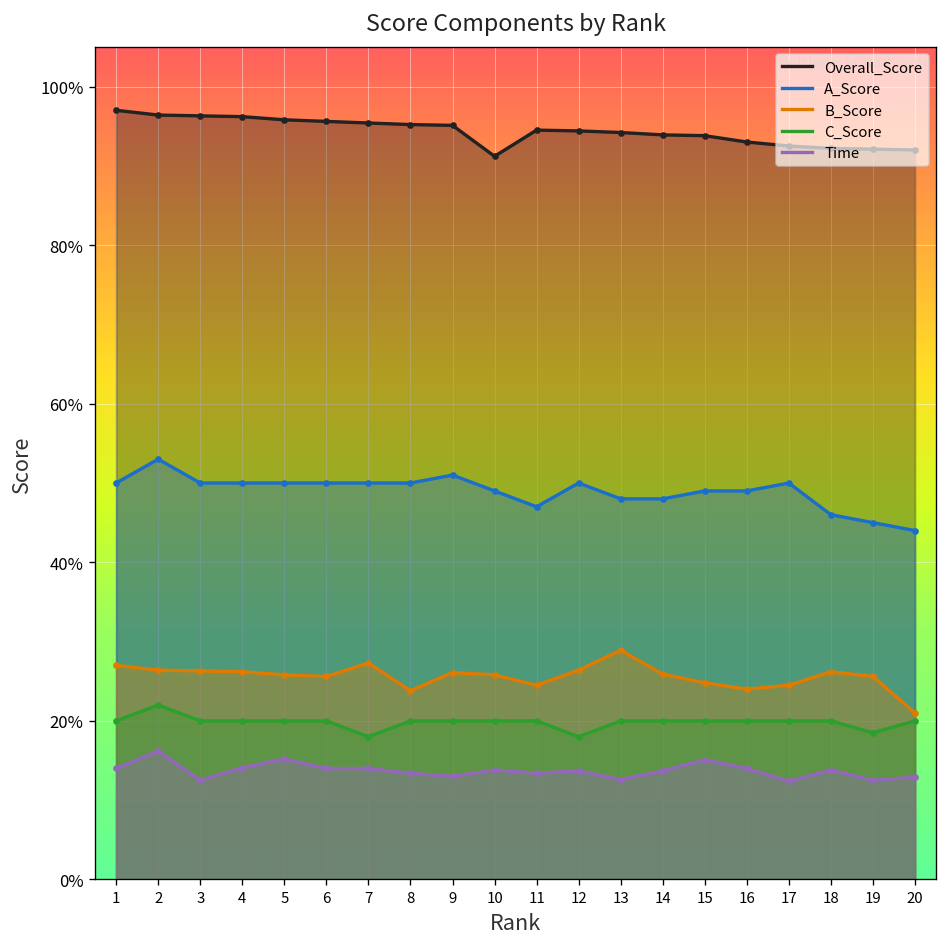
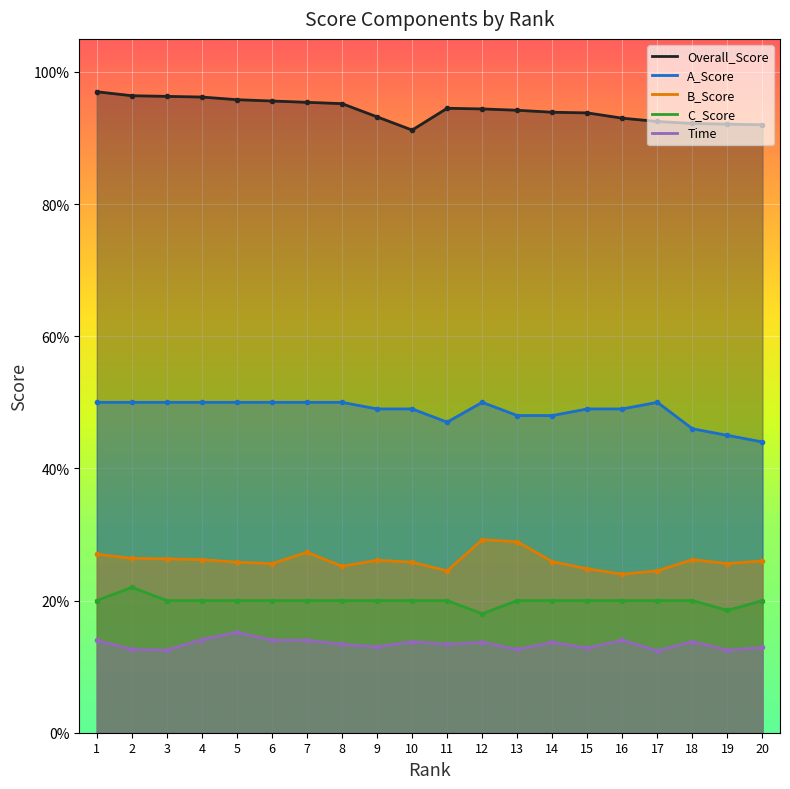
  {
    "Overall_Score": {
      "1": "97%",
      "2": "96%",
      "3": "96%",
      "4": "96%",
      "5": "96%",
      "6": "96%",
      "7": "95%",
      "8": "95%",
-     "9": "95%",
+     "9": "93%",
      "10": "91%",
      "11": "95%",
      "12": "94%",
      "13": "94%",
      "14": "94%",
      "15": "94%",
      "16": "93%"
    },
    "A_Score": {
      "1": "50%",
-     "2": "53%",
+     "2": "50%",
      "3": "50%",
      "4": "50%",
      "5": "50%",
      "6": "50%",
      "7": "50%",
      "8": "50%",
-     "9": "51%",
+     "9": "49%",
      "10": "49%",
      "11": "47%",
      "12": "50%",
      "13": "48%",
      "14": "48%",
      "15": "49%",
      "16": "49%",
      "17": "50%",
      "18": "46%",
      "19": "45%",
      "20": "44%"
    },
    "B_Score": {
      "1": "27%",
      "2": "26%",
      "3": "26%",
      "4": "26%",
      "5": "26%",
      "6": "26%",
      "7": "27%",
-     "8": "24%",
+     "8": "25%",
      "9": "26%",
      "10": "26%",
      "11": "25%",
-     "12": "26%",
+     "12": "29%",
      "13": "29%",
      "14": "26%",
      "15": "25%",
      "16": "24%",
      "17": "25%",
      "18": "26%",
      "19": "26%",
-     "20": "21%"
+     "20": "26%"
    },
    "C_Score": {
      "1": "20%",
      "2": "22%",
      "3": "20%",
      "4": "20%",
      "5": "20%",
      "6": "20%",
-     "7": "18%",
+     "7": "20%",
      "8": "20%",
      "9": "20%",
      "10": "20%",
      "11": "20%",
      "12": "18%",
      "13": "20%",
      "14": "20%",
      "15": "20%",
      "16": "20%",
      "17": "20%",
      "18": "20%",
      "19": "19%",
      "20": "20%"
    },
    "Time": {
      "1": "14%",
-     "2": "16%",
+     "2": "13%",
      "3": "13%",
      "4": "14%",
      "5": "15%",
      "6": "14%",
      "7": "14%",
      "8": "13%",
      "9": "13%",
      "10": "14%",
      "11": "13%",
      "12": "14%",
      "13": "13%",
      "14": "14%",
-     "15": "15%",
+     "15": "13%",
      "16": "14%",
      "17": "12%",
      "18": "14%",
      "19": "13%",
      "20": "13%"
    }
  }
